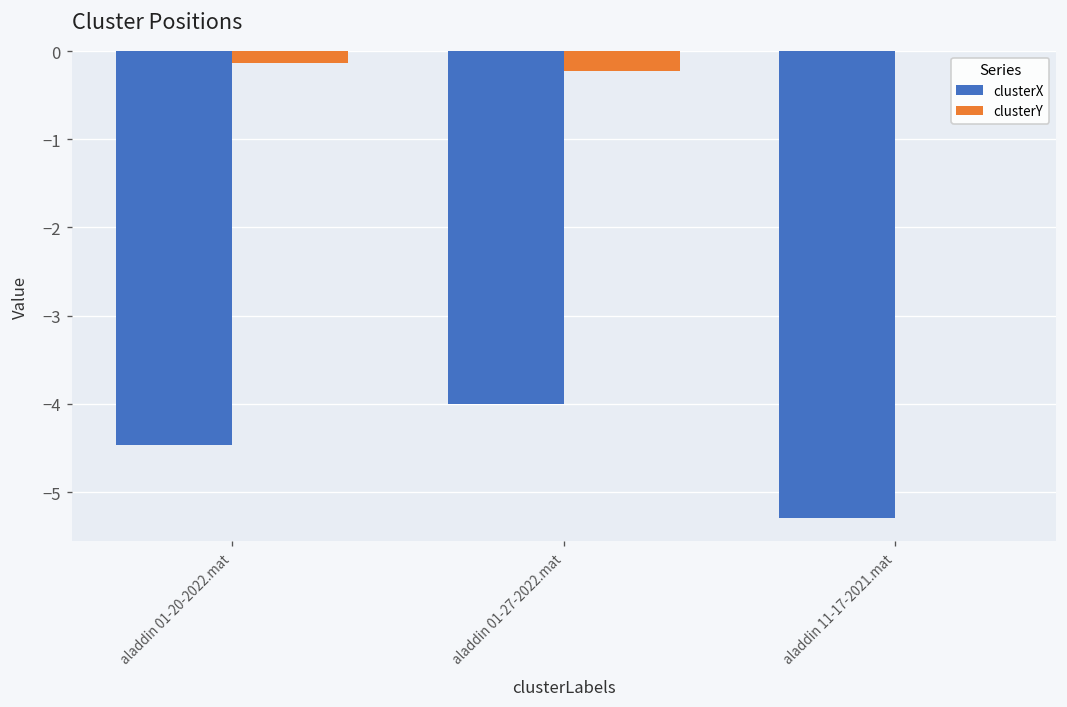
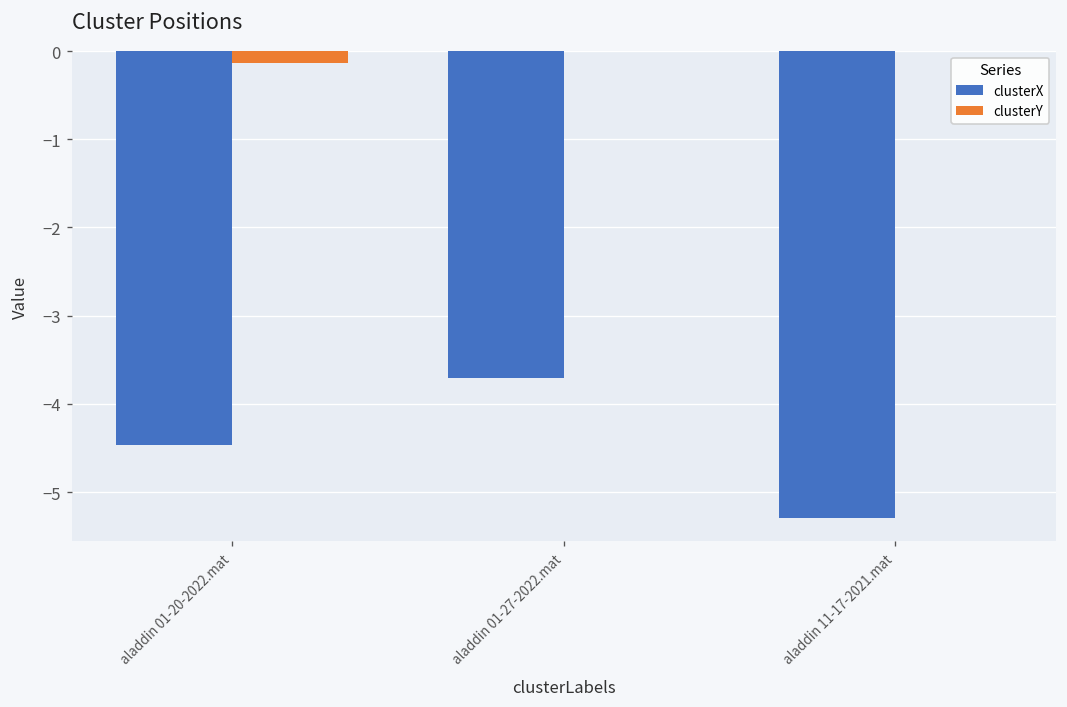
  {
    "clusterX": {
      "aladdin 01-20-2022.mat": -4.5,
-     "aladdin 01-27-2022.mat": -4.0,
+     "aladdin 01-27-2022.mat": -3.7,
      "aladdin 11-17-2021.mat": -5.3
    },
    "clusterY": {
      "aladdin 01-20-2022.mat": -0.1,
-     "aladdin 01-27-2022.mat": -0.2
+     "aladdin 01-27-2022.mat": 0.0
    }
  }
